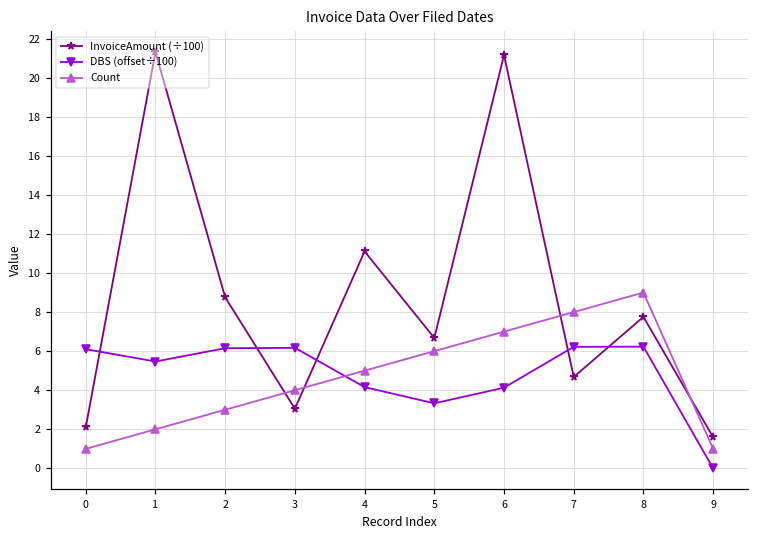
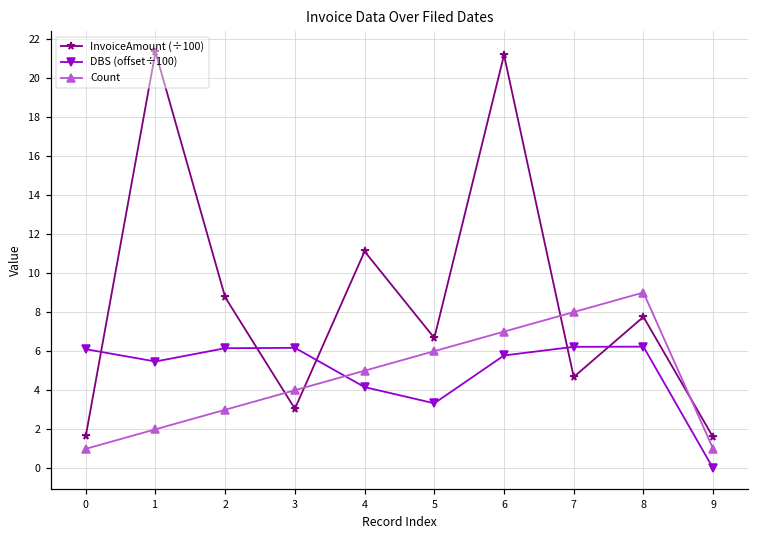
  {
    "InvoiceAmount (÷100)": {
-     "0": 2.1,
+     "0": 1.7,
      "2": 8.8,
      "3": 3.1,
      "4": 11.1,
      "5": 6.7,
      "6": 21.2,
      "7": 4.7,
      "8": 7.8,
      "9": 1.6
    },
    "DBS (offset÷100)": {
      "0": 6.1,
      "1": 5.5,
      "2": 6.2,
      "3": 6.2,
      "4": 4.2,
      "5": 3.3,
-     "6": 4.1,
+     "6": 5.8,
      "7": 6.2,
      "8": 6.2,
      "9": 0.0
    },
    "Count": {
      "0": 1.0,
      "1": 2.0,
      "2": 3.0,
      "3": 4.0,
      "4": 5.0,
      "5": 6.0,
      "6": 7.0,
      "7": 8.0,
      "8": 9.0,
      "9": 1.0
    }
  }
